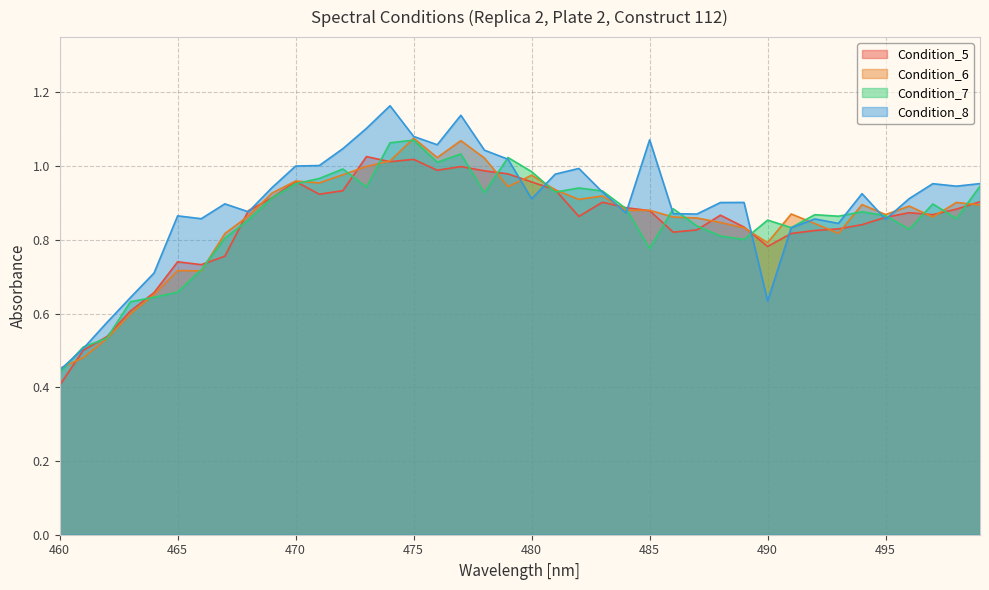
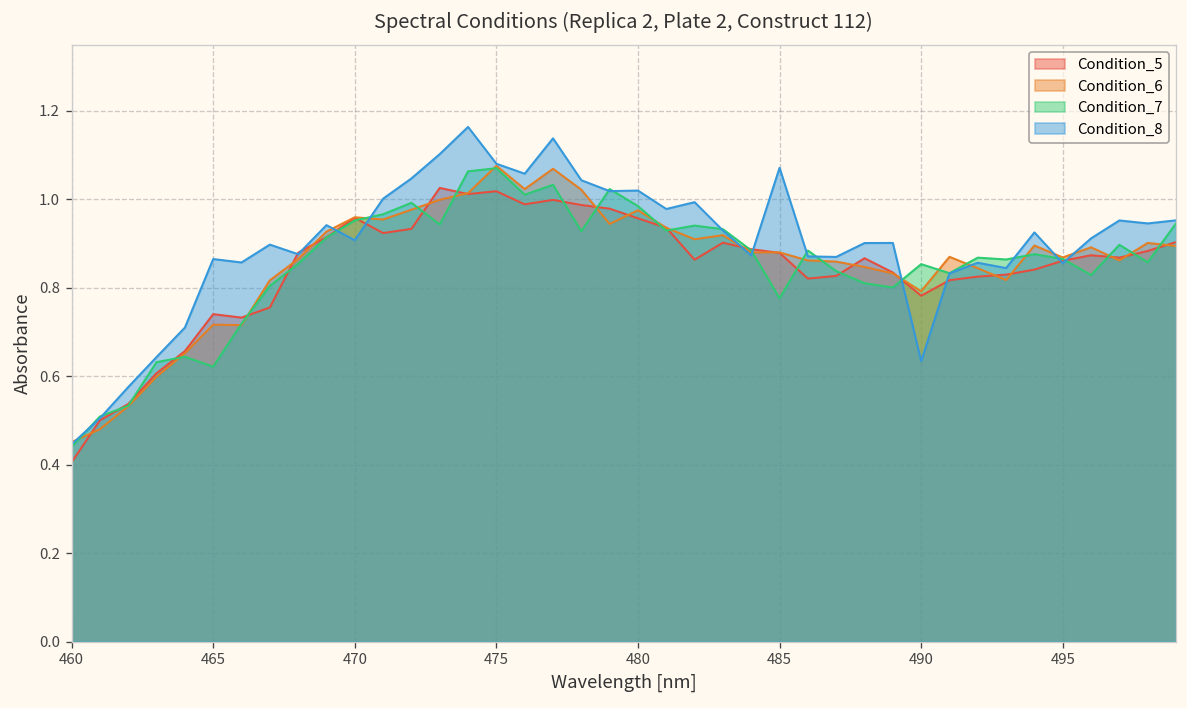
  {
    "Condition_7": {
-     "465": 0.66,
+     "465": 0.62,
      "480": 0.98,
      "485": 0.78,
      "490": 0.85
    },
    "Condition_8": {
      "465": 0.87,
-     "470": 1.00,
-     "480": 0.91,
+     "470": 0.91,
+     "480": 1.02,
      "485": 1.07,
      "490": 0.63
    }
  }
